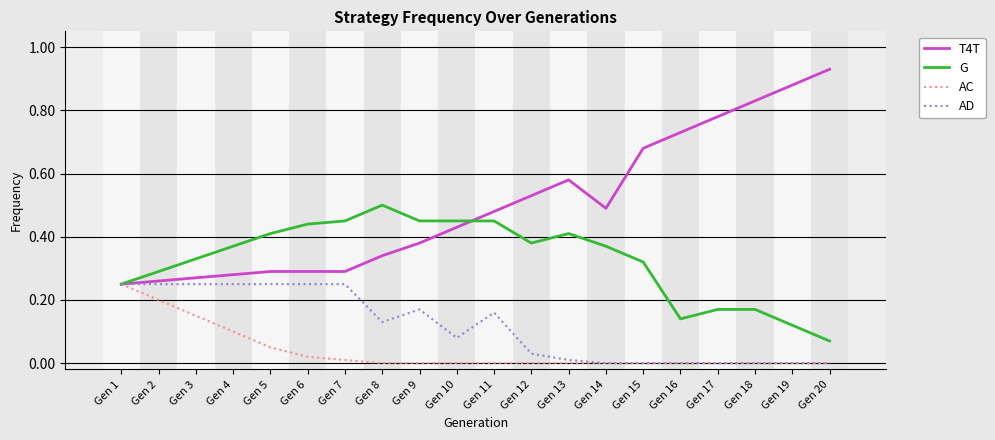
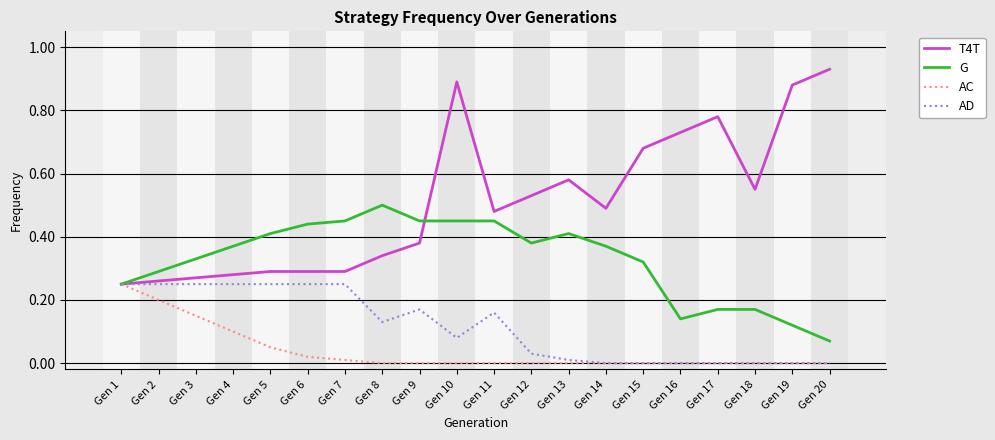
  {
    "T4T": {
      "Gen 2": 0.26,
      "Gen 3": 0.27,
      "Gen 4": 0.28,
      "Gen 5": 0.29,
      "Gen 6": 0.29,
      "Gen 7": 0.29,
      "Gen 8": 0.34,
      "Gen 9": 0.38,
-     "Gen 10": 0.43,
+     "Gen 10": 0.89,
      "Gen 11": 0.48,
      "Gen 12": 0.53,
      "Gen 13": 0.58,
      "Gen 14": 0.49,
      "Gen 15": 0.68,
      "Gen 16": 0.73,
      "Gen 17": 0.78,
-     "Gen 18": 0.83,
+     "Gen 18": 0.55,
      "Gen 19": 0.88,
      "Gen 20": 0.93
    },
    "G": {
      "Gen 2": 0.29,
      "Gen 3": 0.33,
      "Gen 4": 0.37,
      "Gen 5": 0.41,
      "Gen 6": 0.44,
      "Gen 7": 0.45,
      "Gen 8": 0.50,
      "Gen 9": 0.45,
      "Gen 10": 0.45,
      "Gen 11": 0.45,
      "Gen 12": 0.38,
      "Gen 13": 0.41,
      "Gen 14": 0.37,
      "Gen 15": 0.32,
      "Gen 16": 0.14,
      "Gen 17": 0.17,
      "Gen 18": 0.17,
      "Gen 19": 0.12,
      "Gen 20": 0.07
    },
    "AC": {
      "Gen 2": 0.20,
      "Gen 3": 0.15,
      "Gen 4": 0.10,
      "Gen 5": 0.05,
      "Gen 6": 0.02,
      "Gen 7": 0.01,
      "Gen 8": 0.00,
      "Gen 9": 0.00,
      "Gen 10": 0.00,
      "Gen 11": 0.00,
      "Gen 12": 0.00,
      "Gen 13": 0.00
    },
    "AD": {
      "Gen 2": 0.25,
      "Gen 3": 0.25,
      "Gen 4": 0.25,
      "Gen 5": 0.25,
      "Gen 6": 0.25,
      "Gen 7": 0.25,
      "Gen 8": 0.13,
      "Gen 9": 0.17,
      "Gen 10": 0.08,
      "Gen 11": 0.16,
      "Gen 12": 0.03,
      "Gen 13": 0.01
    }
  }
